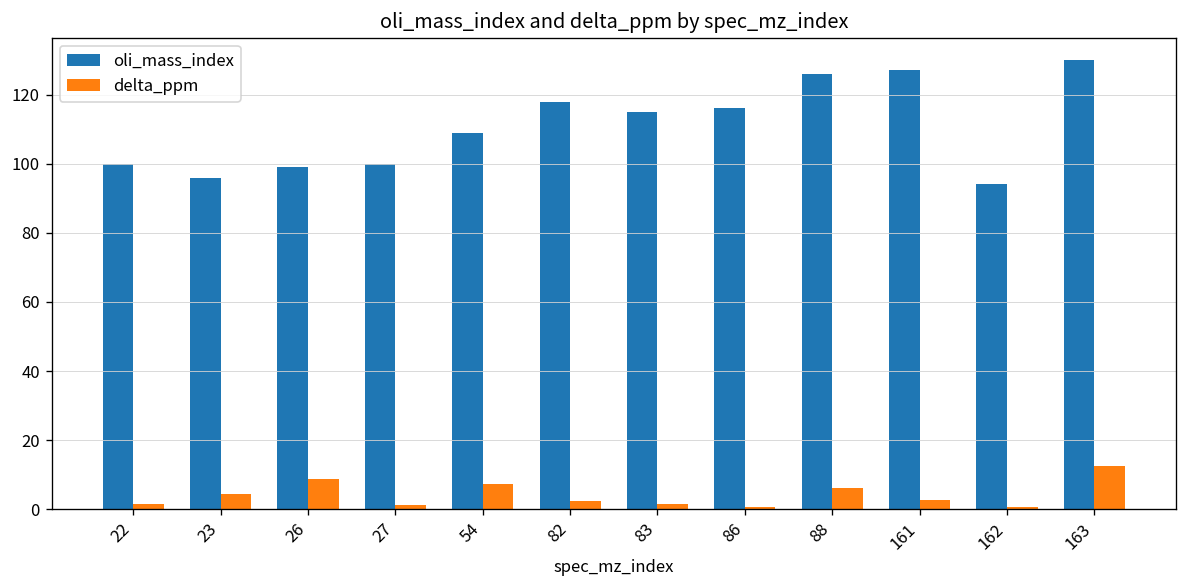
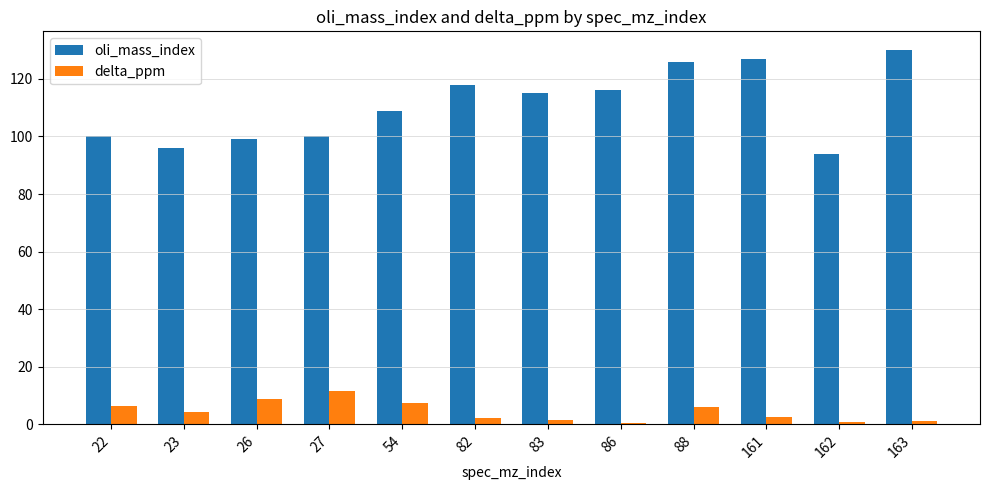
  {
    "oli_mass_index": {
      "22": 100,
      "23": 96,
      "26": 99,
      "27": 100,
      "54": 109,
      "82": 118,
      "83": 115,
      "86": 116,
      "88": 126,
      "161": 127,
      "162": 94,
      "163": 130
    },
    "delta_ppm": {
-     "22": 2,
+     "22": 6,
      "23": 4,
      "26": 9,
-     "27": 1,
+     "27": 12,
      "54": 7,
      "82": 2,
      "83": 2,
      "88": 6,
      "161": 3,
-     "163": 13
+     "163": 1
    }
  }
